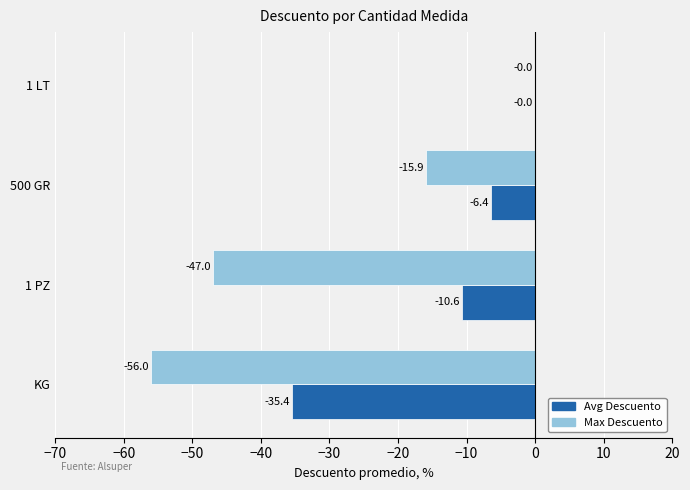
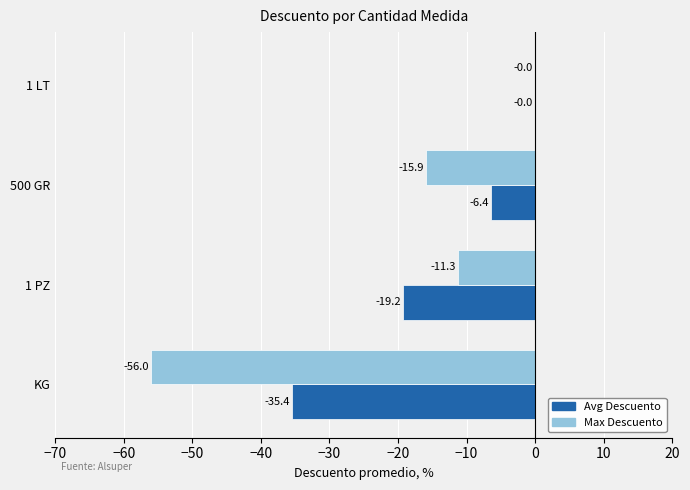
  {
    "Avg Descuento": {
      "1 LT": -0.0,
      "500 GR": -6.4,
-     "1 PZ": -10.6,
+     "1 PZ": -19.2,
      "KG": -35.4
    },
    "Max Descuento": {
      "1 LT": -0.0,
      "500 GR": -15.9,
-     "1 PZ": -47.0,
+     "1 PZ": -11.3,
      "KG": -56.0
    }
  }
